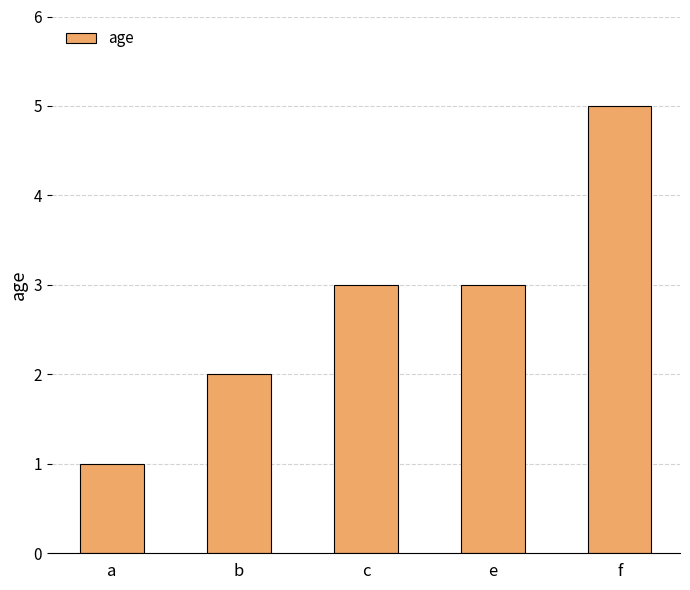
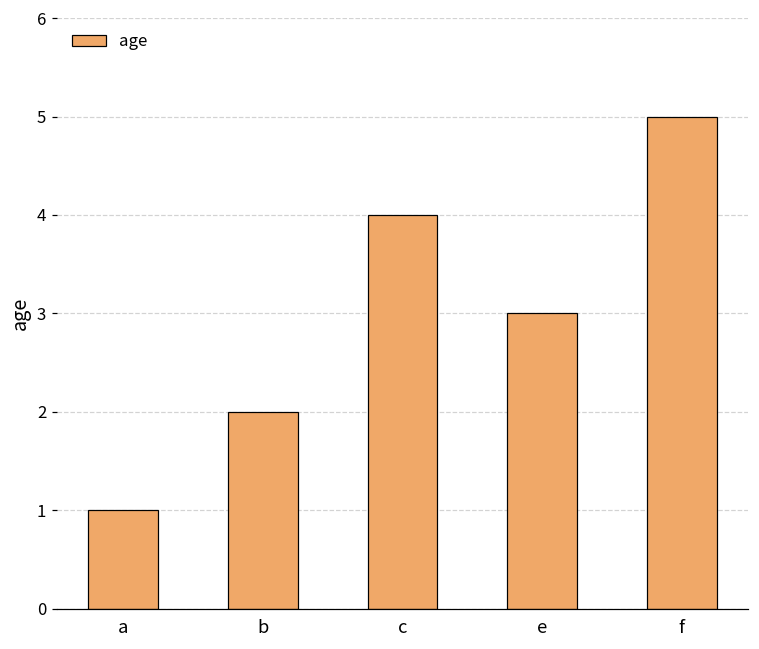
  {
    "a": 1,
    "b": 2,
-   "c": 3,
+   "c": 4,
    "e": 3,
    "f": 5
  }
